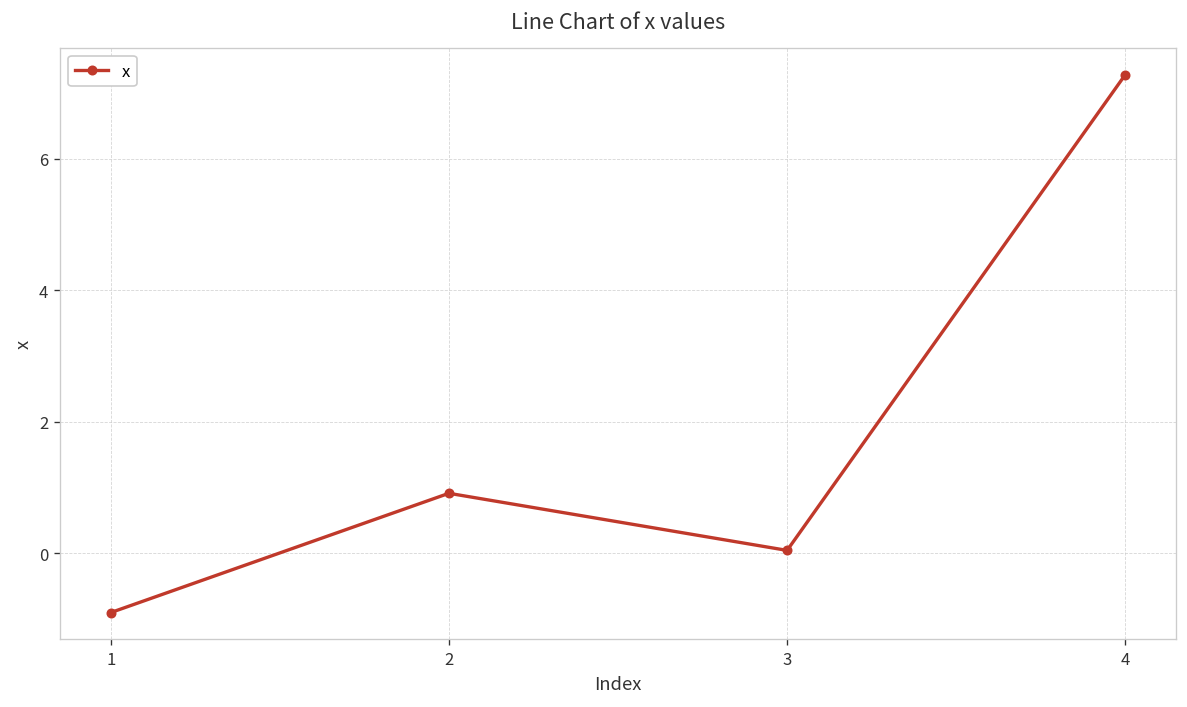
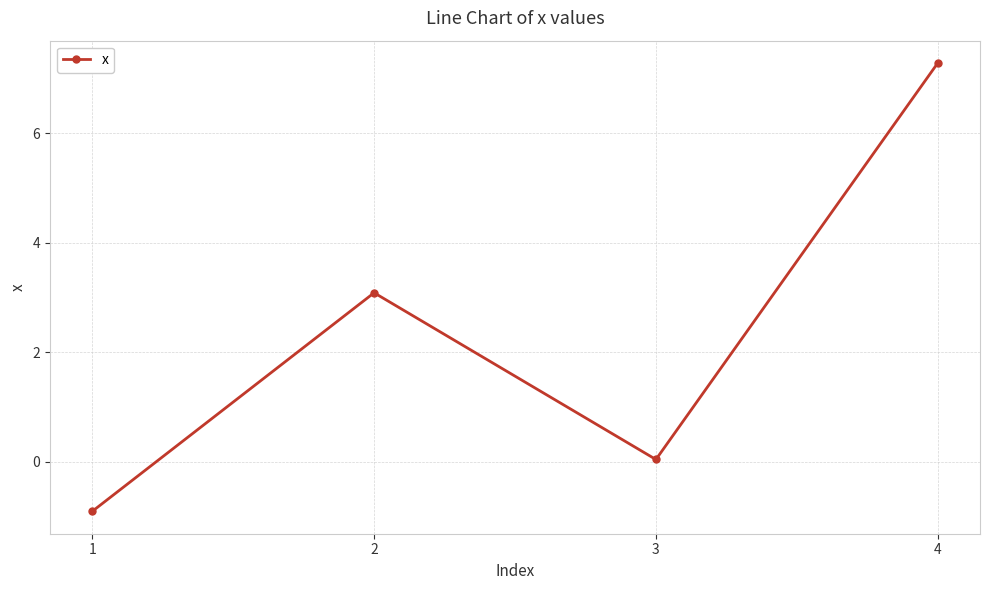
  {
    "1": -0.9,
-   "2": 0.9,
+   "2": 3.1,
    "3": 0.0,
    "4": 7.3
  }
